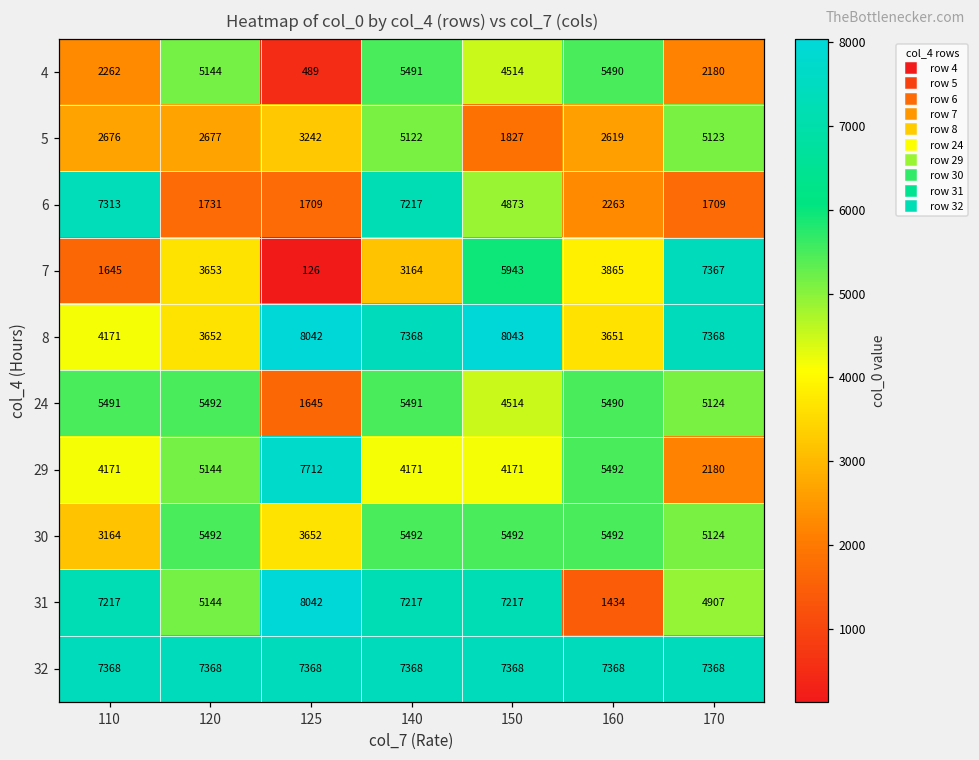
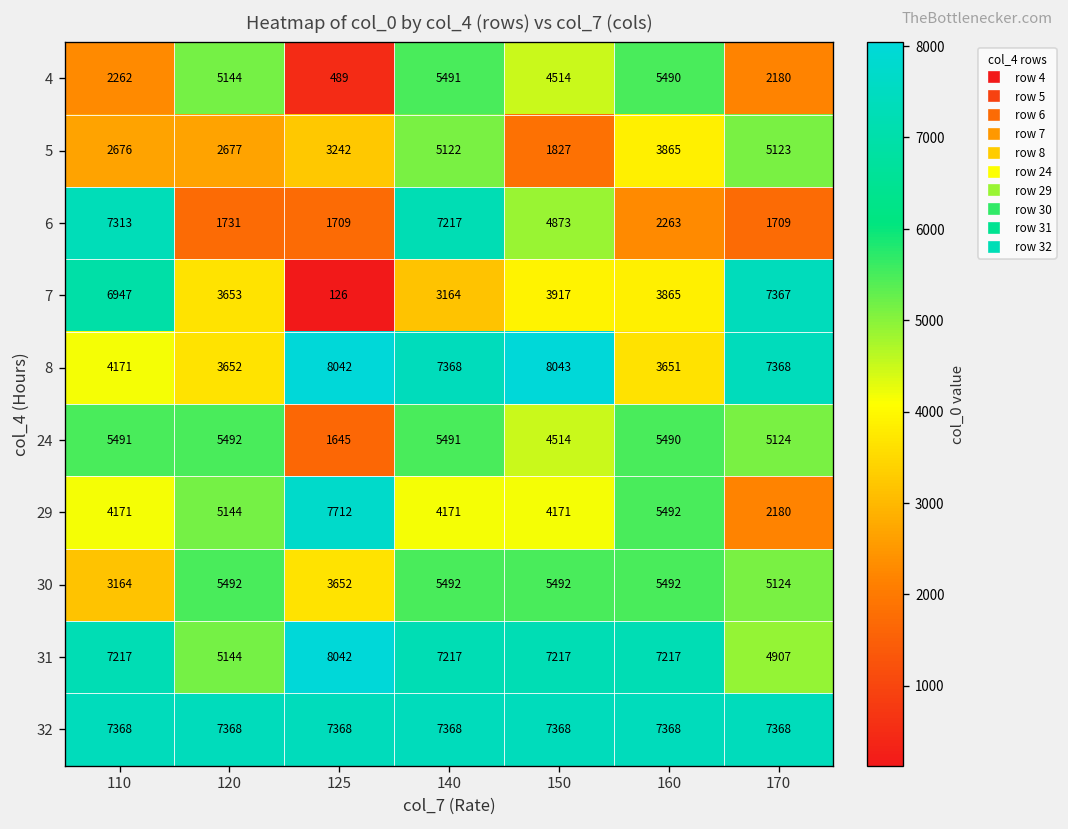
  {
    "4": {
      "110": 2262,
      "120": 5144,
      "125": 489,
      "140": 5491,
      "150": 4514,
      "160": 5490,
      "170": 2180
    },
    "5": {
      "110": 2676,
      "120": 2677,
      "125": 3242,
      "140": 5122,
      "150": 1827,
-     "160": 2619,
+     "160": 3865,
      "170": 5123
    },
    "6": {
      "110": 7313,
      "120": 1731,
      "125": 1709,
      "140": 7217,
      "150": 4873,
      "160": 2263,
      "170": 1709
    },
    "7": {
-     "110": 1645,
+     "110": 6947,
      "120": 3653,
      "125": 126,
      "140": 3164,
-     "150": 5943,
+     "150": 3917,
      "160": 3865,
      "170": 7367
    },
    "8": {
      "110": 4171,
      "120": 3652,
      "125": 8042,
      "140": 7368,
      "150": 8043,
      "160": 3651,
      "170": 7368
    },
    "24": {
      "110": 5491,
      "120": 5492,
      "125": 1645,
      "140": 5491,
      "150": 4514,
      "160": 5490,
      "170": 5124
    },
    "29": {
      "110": 4171,
      "120": 5144,
      "125": 7712,
      "140": 4171,
      "150": 4171,
      "160": 5492,
      "170": 2180
    },
    "30": {
      "110": 3164,
      "120": 5492,
      "125": 3652,
      "140": 5492,
      "150": 5492,
      "160": 5492,
      "170": 5124
    },
    "31": {
      "110": 7217,
      "120": 5144,
      "125": 8042,
      "140": 7217,
      "150": 7217,
-     "160": 1434,
+     "160": 7217,
      "170": 4907
    },
    "32": {
      "110": 7368,
      "120": 7368,
      "125": 7368,
      "140": 7368,
      "150": 7368,
      "160": 7368,
      "170": 7368
    }
  }
